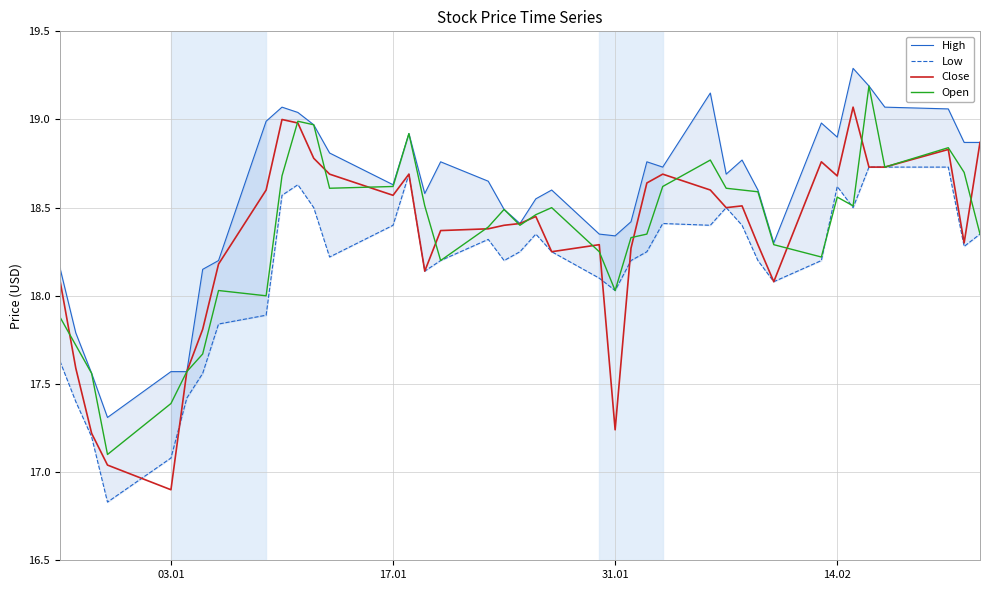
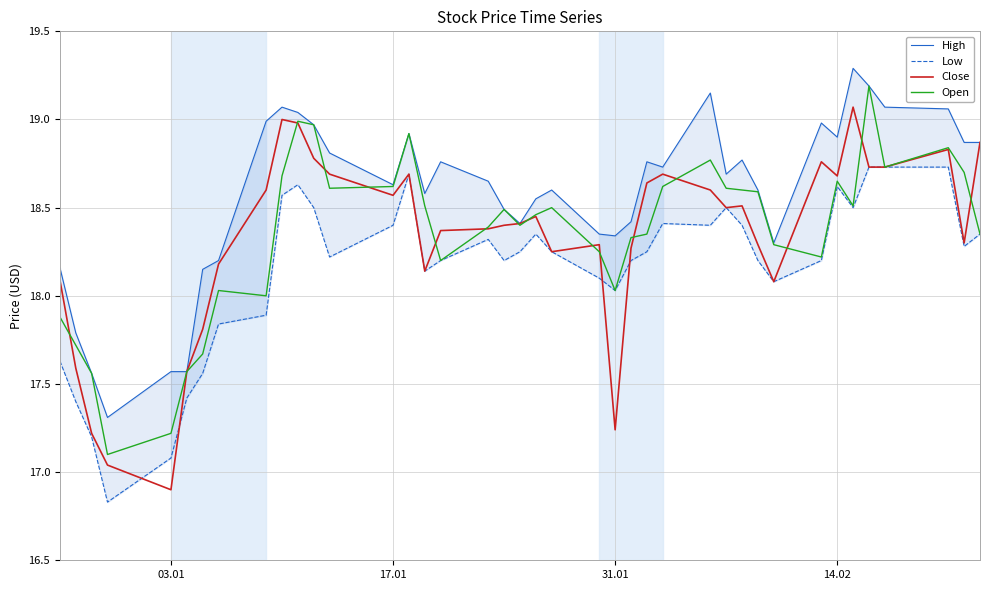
  {
    "Close": {
      "03.01": 16.90,
      "17.01": 18.57,
      "31.01": 17.24,
      "14.02": 18.68
    },
    "Open": {
-     "03.01": 17.39,
-     "14.02": 18.56
+     "03.01": 17.22,
+     "14.02": 18.65
    }
  }
